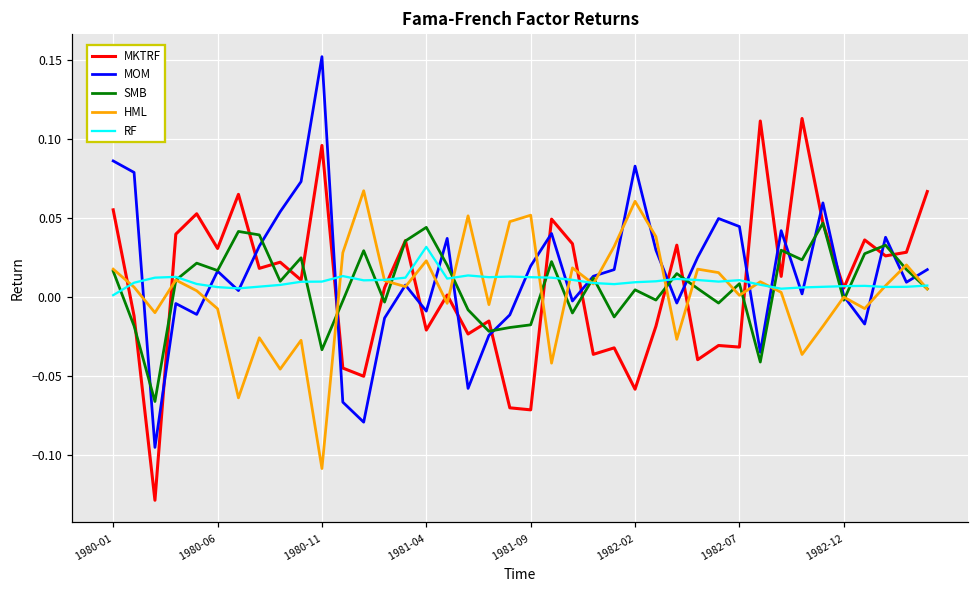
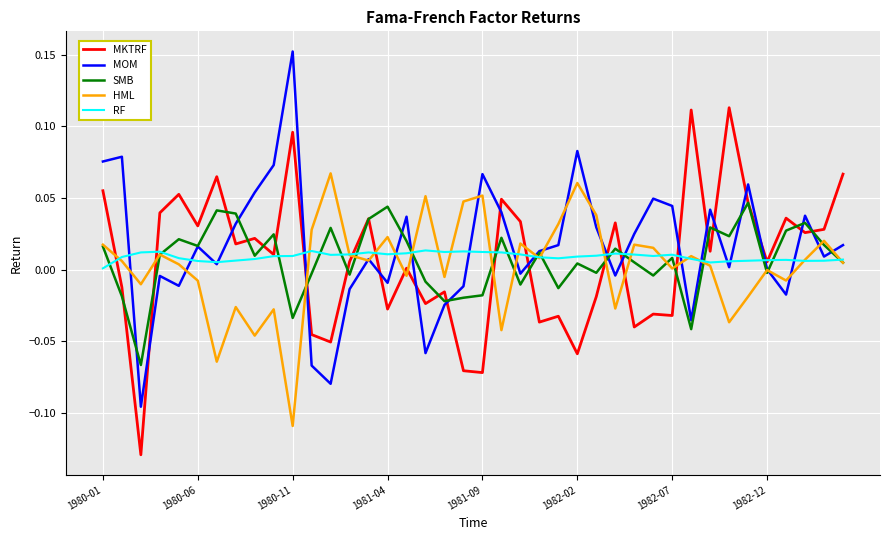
  {
    "MKTRF": {
      "1980-01": 0.055,
      "1980-06": 0.031,
      "1980-11": 0.096,
-     "1981-04": -0.021,
+     "1981-04": -0.027,
      "1981-09": -0.072,
      "1982-02": -0.059,
      "1982-07": -0.032
    },
    "MOM": {
-     "1980-01": 0.086,
+     "1980-01": 0.076,
      "1980-11": 0.152,
      "1981-04": -0.009,
-     "1981-09": 0.020,
+     "1981-09": 0.067,
      "1982-02": 0.083,
      "1982-07": 0.045
    },
    "SMB": {
      "1980-11": -0.034,
      "1981-04": 0.044,
      "1981-09": -0.018,
      "1982-02": 0.004,
      "1982-07": 0.008,
      "1982-12": -0.002
    },
    "HML": {
      "1980-06": -0.008,
      "1980-11": -0.109,
      "1981-04": 0.023,
      "1981-09": 0.052,
      "1982-02": 0.061,
      "1982-07": 0.001
    },
    "RF": {
      "1980-01": 0.001,
      "1980-06": 0.006,
      "1980-11": 0.010,
-     "1981-04": 0.032,
+     "1981-04": 0.011,
      "1981-09": 0.012,
      "1982-02": 0.009,
      "1982-07": 0.011
    }
  }
